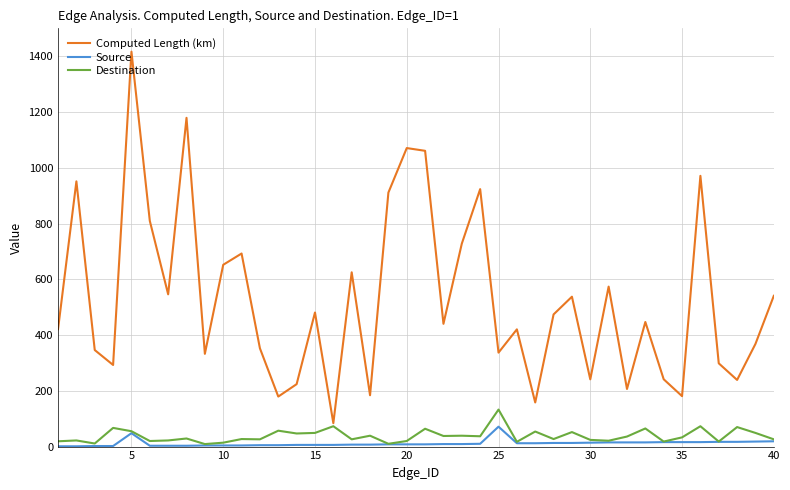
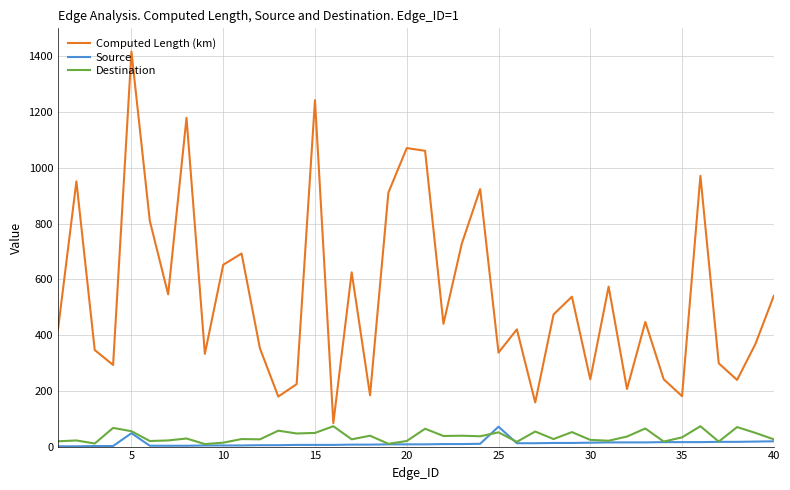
  {
    "Computed Length (km)": {
      "5": 1420,
      "10": 650,
-     "15": 480,
+     "15": 1240,
      "20": 1070,
      "25": 340,
      "30": 240,
      "35": 180,
      "40": 540
    },
    "Source": {
      "10": 0,
      "15": 10,
      "20": 10,
      "25": 70,
      "30": 10,
      "35": 20
    },
    "Destination": {
      "10": 10,
      "15": 50,
      "20": 20,
-     "25": 130,
+     "25": 50,
      "30": 20,
      "35": 30
    }
  }
